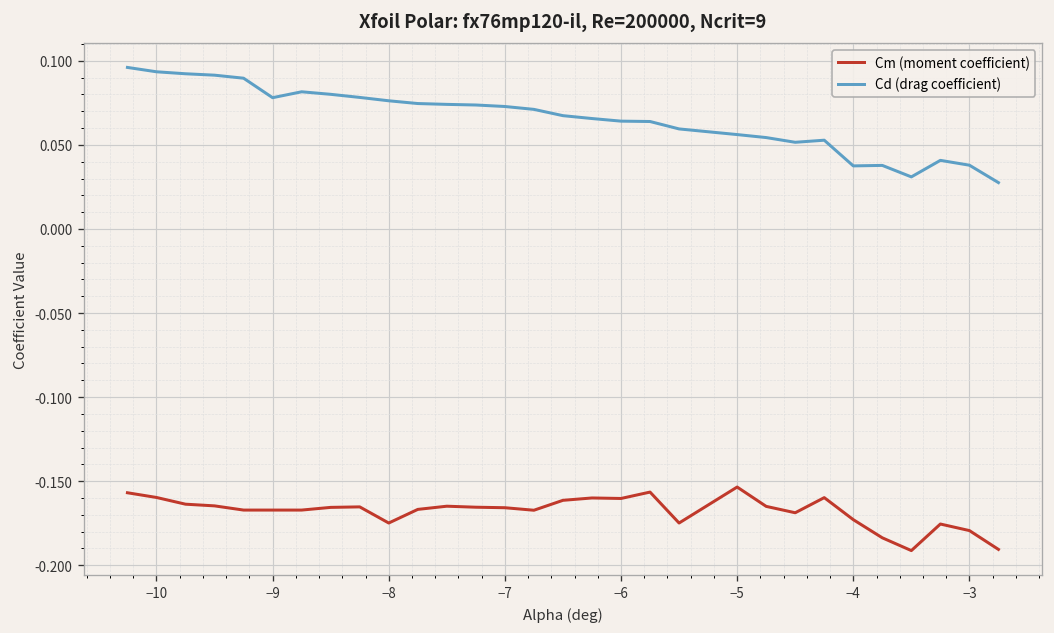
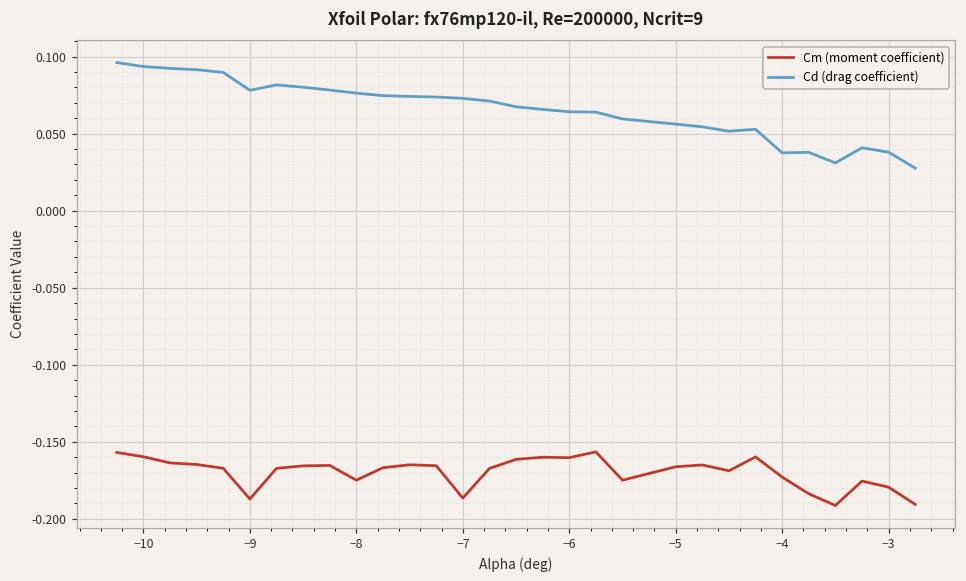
  {
    "Cm (moment coefficient)": {
      "−10": -0.160,
-     "−9": -0.167,
+     "−9": -0.187,
      "−8": -0.175,
-     "−7": -0.166,
+     "−7": -0.187,
      "−6": -0.160,
-     "−5": -0.154,
+     "−5": -0.166,
      "−4": -0.173,
      "−3": -0.179
    },
    "Cd (drag coefficient)": {
      "−10": 0.094,
      "−9": 0.078,
      "−8": 0.076,
      "−7": 0.073,
      "−6": 0.064,
      "−5": 0.056,
      "−4": 0.038,
      "−3": 0.038
    }
  }
